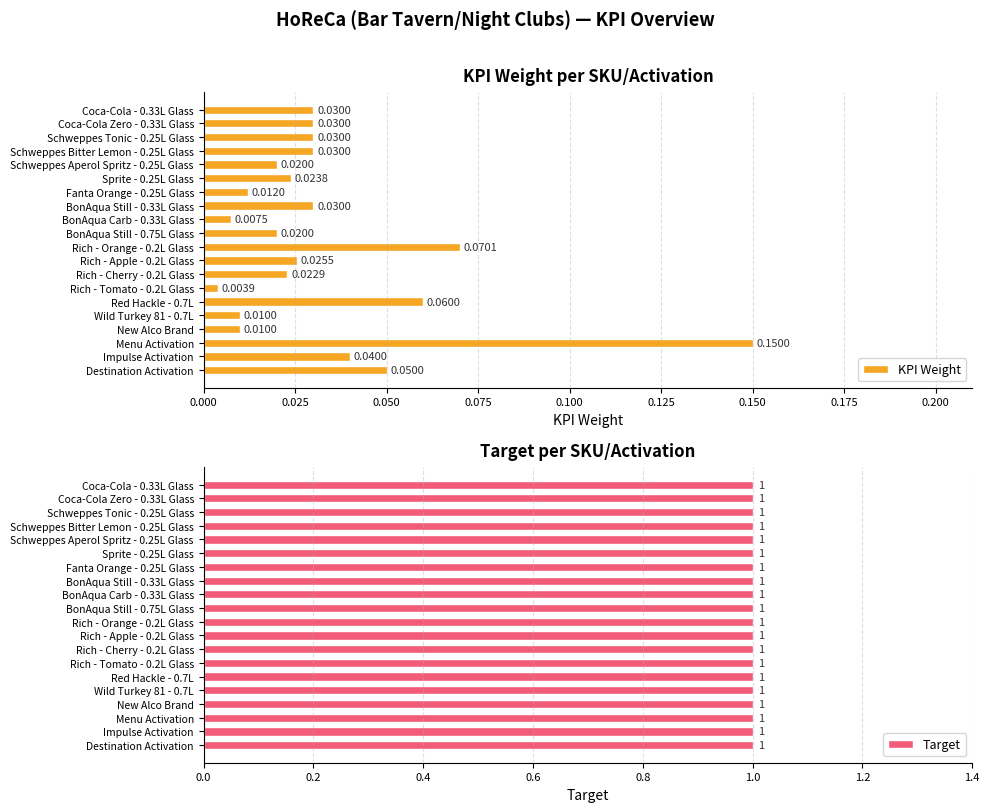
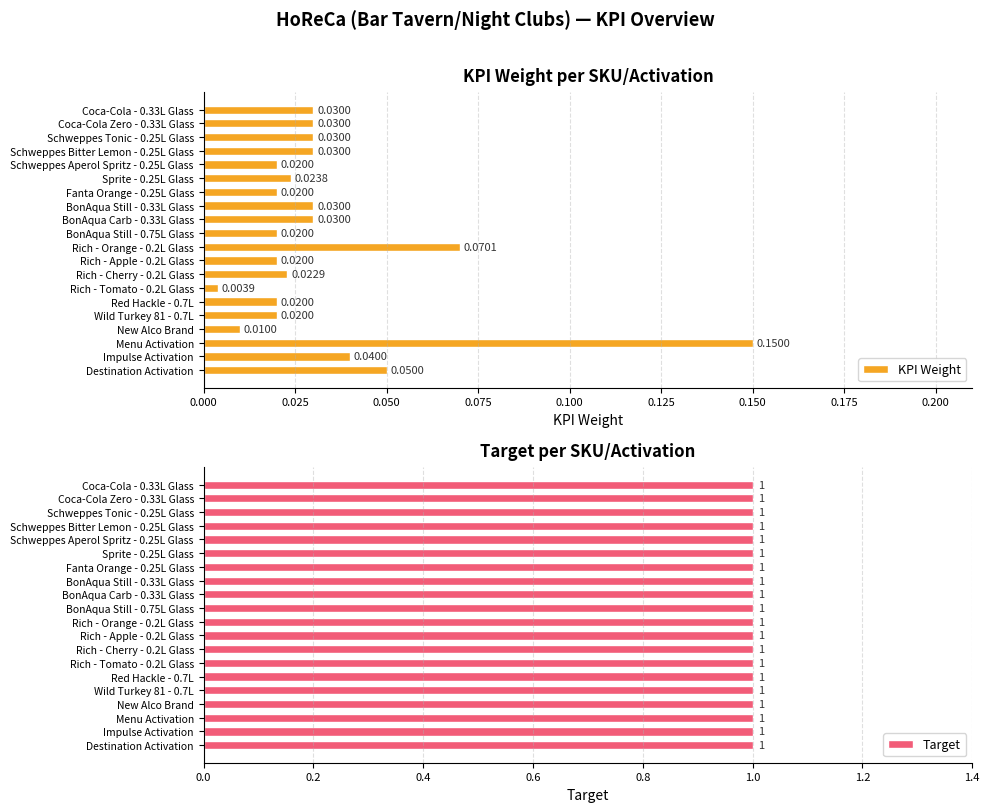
  {
    "KPI Weight per SKU/Activation": {
      "Coca-Cola - 0.33L Glass": 0.0300,
      "Coca-Cola Zero - 0.33L Glass": 0.0300,
      "Schweppes Tonic - 0.25L Glass": 0.0300,
      "Schweppes Bitter Lemon - 0.25L Glass": 0.0300,
      "Schweppes Aperol Spritz - 0.25L Glass": 0.0200,
      "Sprite - 0.25L Glass": 0.0238,
-     "Fanta Orange - 0.25L Glass": 0.0120,
+     "Fanta Orange - 0.25L Glass": 0.0200,
      "BonAqua Still - 0.33L Glass": 0.0300,
-     "BonAqua Carb - 0.33L Glass": 0.0075,
+     "BonAqua Carb - 0.33L Glass": 0.0300,
      "BonAqua Still - 0.75L Glass": 0.0200,
      "Rich - Orange - 0.2L Glass": 0.0701,
-     "Rich - Apple - 0.2L Glass": 0.0255,
+     "Rich - Apple - 0.2L Glass": 0.0200,
      "Rich - Cherry - 0.2L Glass": 0.0229,
      "Rich - Tomato - 0.2L Glass": 0.0039,
-     "Red Hackle - 0.7L": 0.0600,
-     "Wild Turkey 81 - 0.7L": 0.0100,
+     "Red Hackle - 0.7L": 0.0200,
+     "Wild Turkey 81 - 0.7L": 0.0200,
      "New Alco Brand": 0.0100,
      "Menu Activation": 0.1500,
      "Impulse Activation": 0.0400,
      "Destination Activation": 0.0500
    },
    "Target per SKU/Activation": {
      "Coca-Cola - 0.33L Glass": 1,
      "Coca-Cola Zero - 0.33L Glass": 1,
      "Schweppes Tonic - 0.25L Glass": 1,
      "Schweppes Bitter Lemon - 0.25L Glass": 1,
      "Schweppes Aperol Spritz - 0.25L Glass": 1,
      "Sprite - 0.25L Glass": 1,
      "Fanta Orange - 0.25L Glass": 1,
      "BonAqua Still - 0.33L Glass": 1,
      "BonAqua Carb - 0.33L Glass": 1,
      "BonAqua Still - 0.75L Glass": 1,
      "Rich - Orange - 0.2L Glass": 1,
      "Rich - Apple - 0.2L Glass": 1,
      "Rich - Cherry - 0.2L Glass": 1,
      "Rich - Tomato - 0.2L Glass": 1,
      "Red Hackle - 0.7L": 1,
      "Wild Turkey 81 - 0.7L": 1,
      "New Alco Brand": 1,
      "Menu Activation": 1,
      "Impulse Activation": 1,
      "Destination Activation": 1
    }
  }
